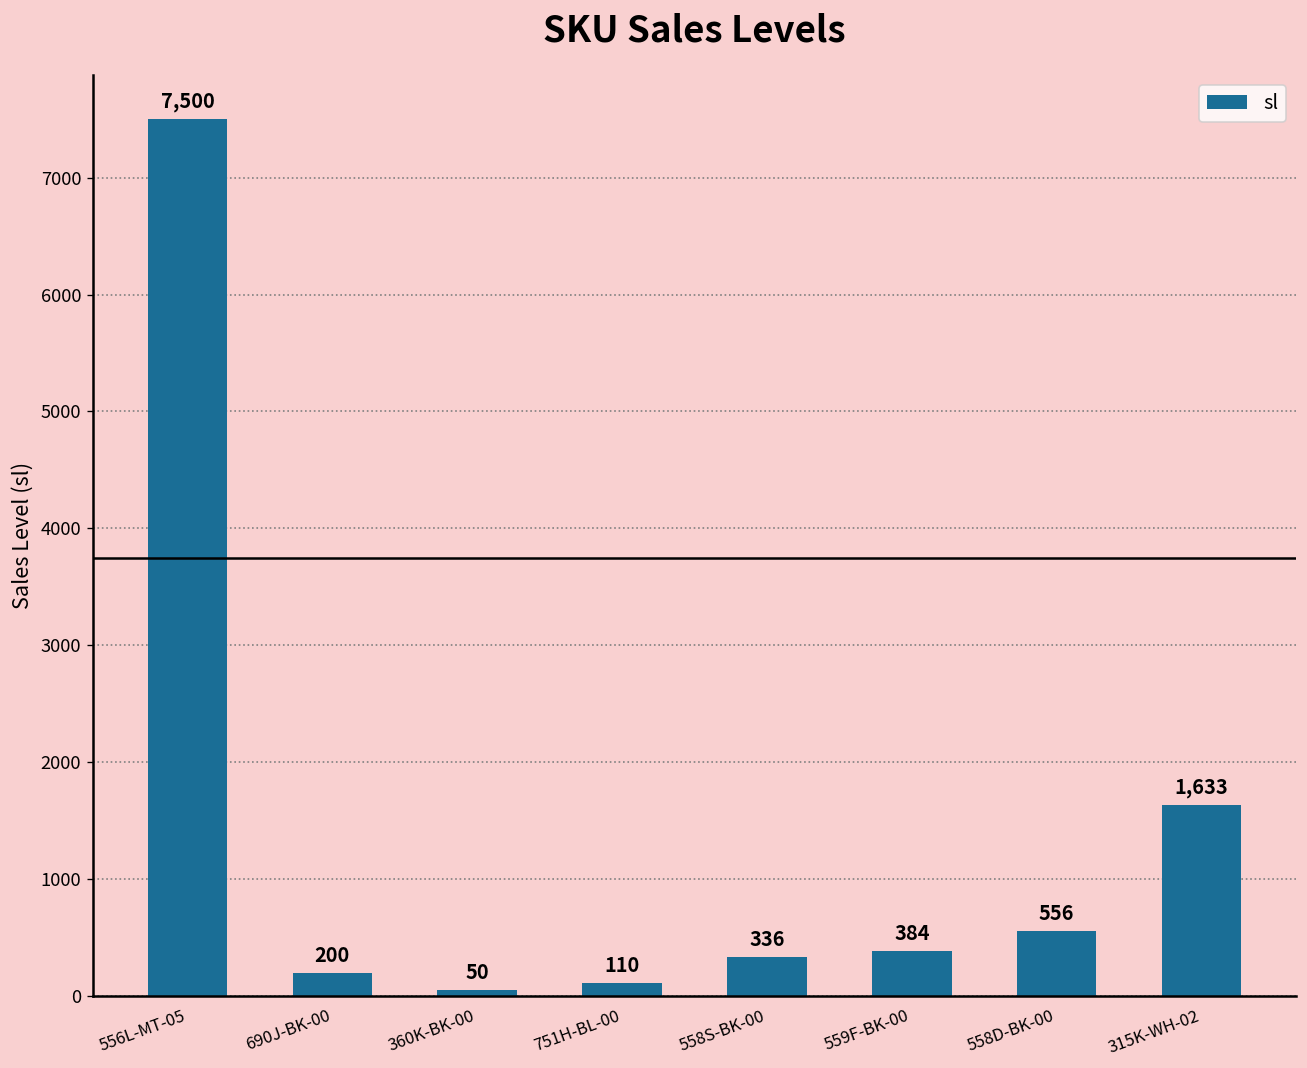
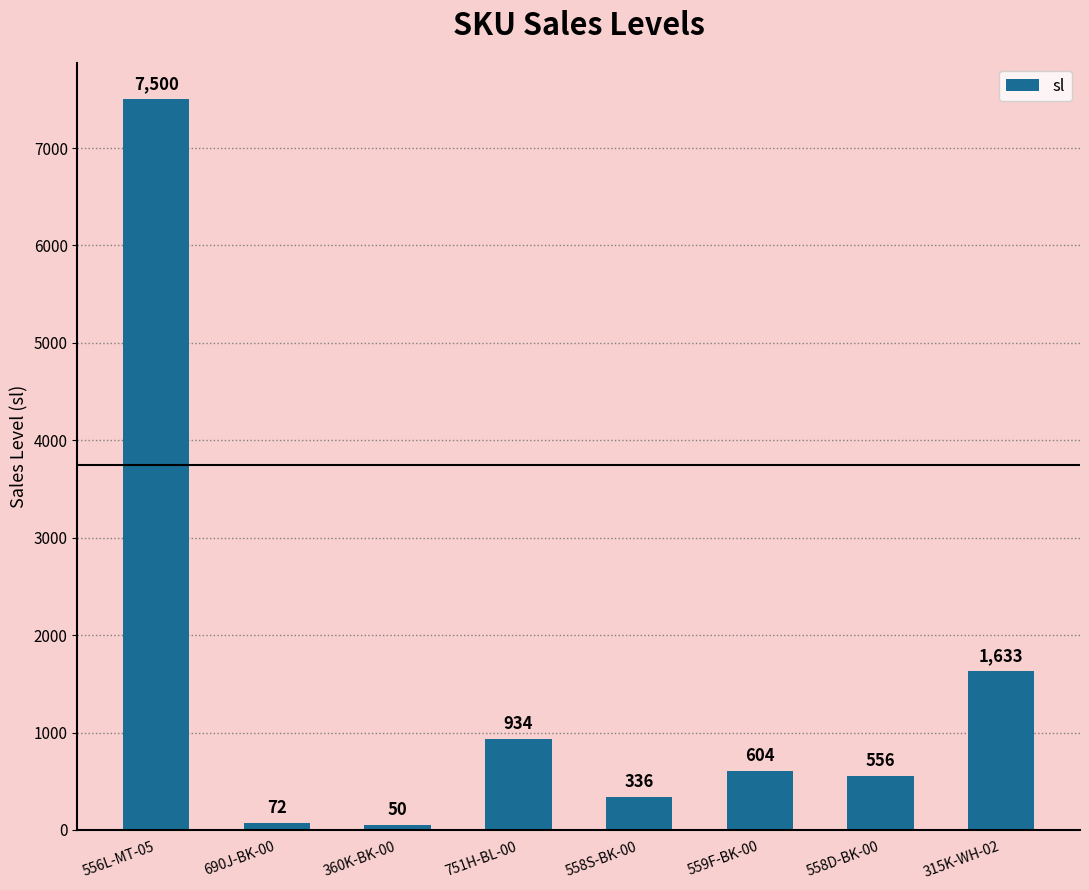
  {
    "556L-MT-05": "7,500",
-   "690J-BK-00": "200",
+   "690J-BK-00": "72",
    "360K-BK-00": "50",
-   "751H-BL-00": "110",
+   "751H-BL-00": "934",
    "558S-BK-00": "336",
-   "559F-BK-00": "384",
+   "559F-BK-00": "604",
    "558D-BK-00": "556",
    "315K-WH-02": "1,633"
  }
